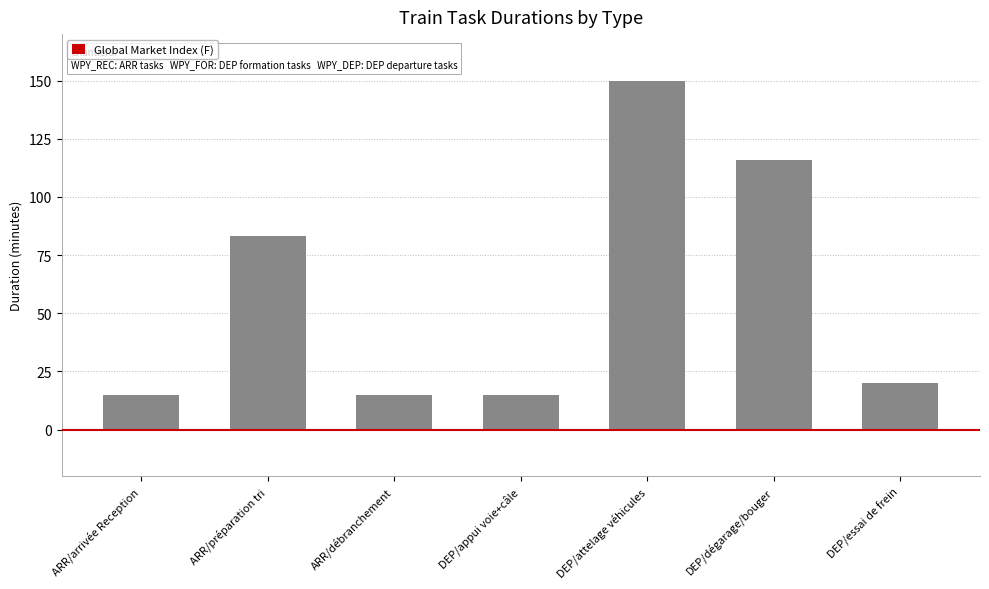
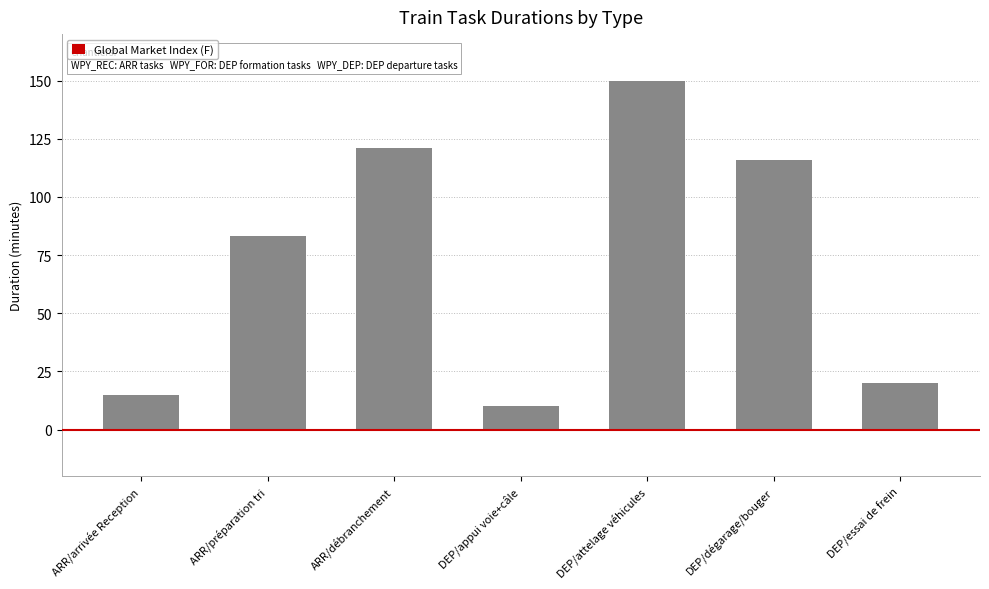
  {
    "ARR/arrivée Reception": 15,
    "ARR/préparation tri": 83,
-   "ARR/débranchement": 15,
-   "DEP/appui voie+câle": 15,
+   "ARR/débranchement": 121,
+   "DEP/appui voie+câle": 10,
    "DEP/attelage véhicules": 150,
    "DEP/dégarage/bouger": 116,
    "DEP/essai de frein": 20
  }
